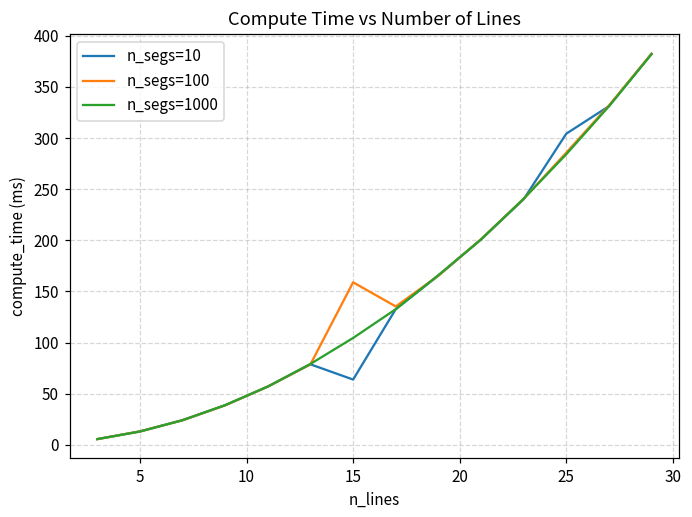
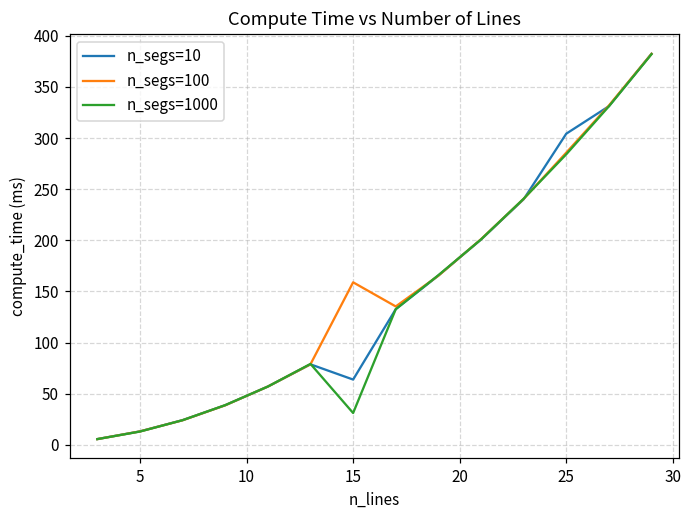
  {
    "n_segs=10": {
      "15": 60,
      "25": 300
    },
    "n_segs=100": {
      "15": 160
    },
    "n_segs=1000": {
-     "15": 100
+     "15": 30
    }
  }
